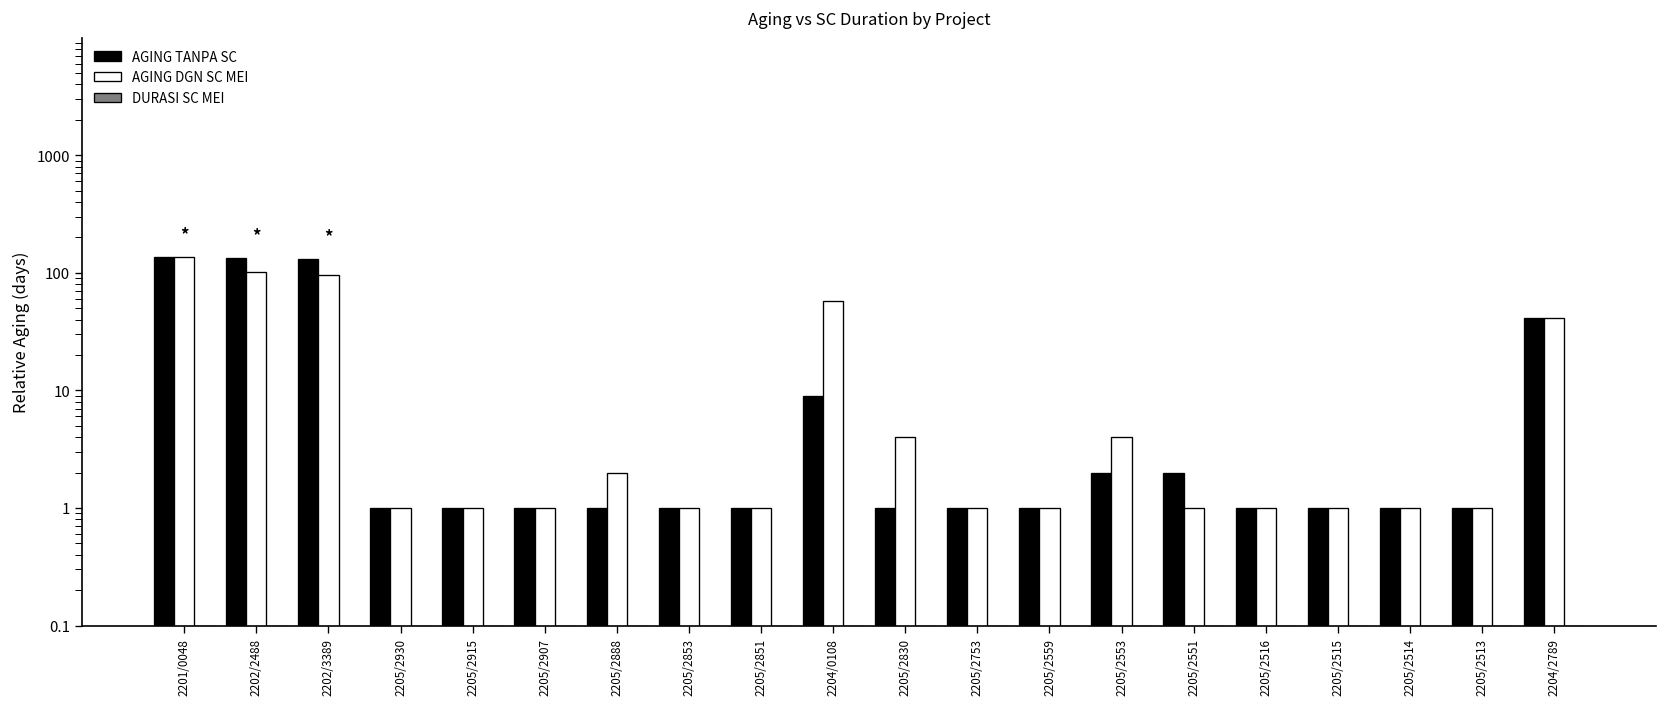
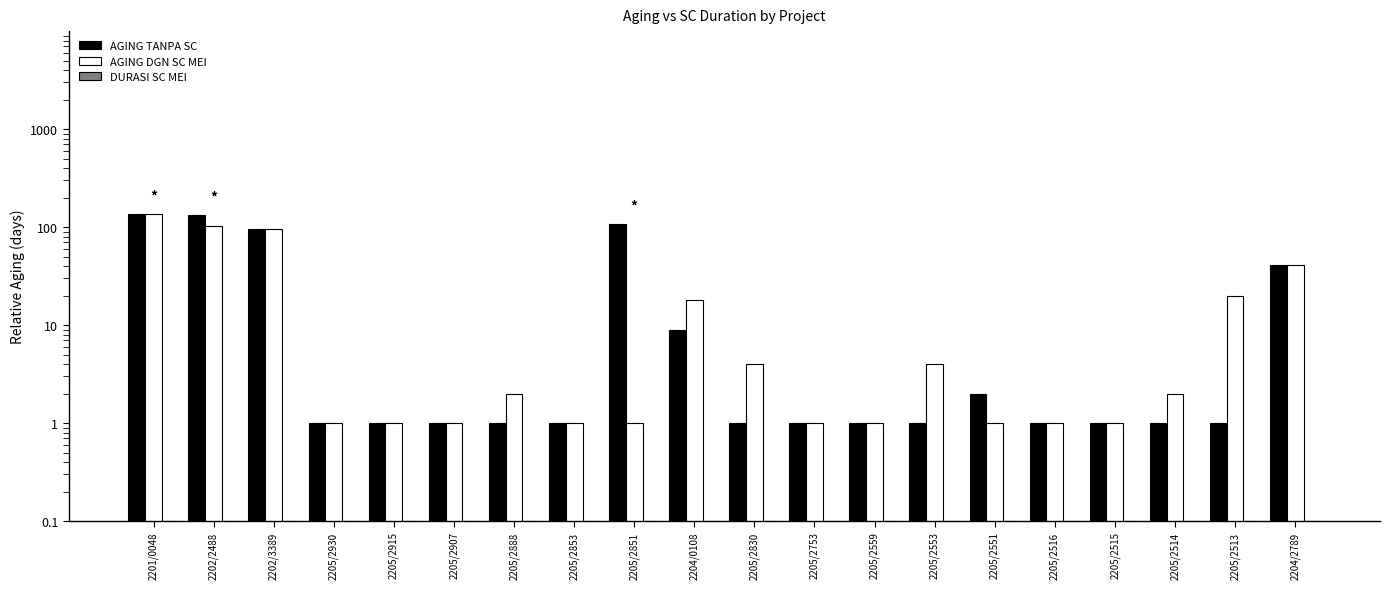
  {
    "AGING TANPA SC": {
      "2201/0048": 140,
      "2202/2488": 130,
-     "2202/3389": 130,
+     "2202/3389": 100,
      "2205/2930": 1,
      "2205/2915": 1,
      "2205/2907": 1,
      "2205/2888": 1,
      "2205/2853": 1,
-     "2205/2851": 1,
+     "2205/2851": 110,
      "2204/0108": 9,
      "2205/2830": 1,
      "2205/2753": 1,
      "2205/2559": 1,
-     "2205/2553": 2,
+     "2205/2553": 1,
      "2205/2551": 2,
      "2205/2516": 1,
      "2205/2515": 1,
      "2205/2514": 1,
      "2205/2513": 1,
      "2204/2789": 41
    },
    "AGING DGN SC MEI": {
      "2201/0048": 140,
      "2202/2488": 100,
      "2202/3389": 100,
      "2205/2930": 1,
      "2205/2915": 1,
      "2205/2907": 1,
      "2205/2888": 2,
      "2205/2853": 1,
      "2205/2851": 1,
-     "2204/0108": 60,
+     "2204/0108": 18,
      "2205/2830": 4,
      "2205/2753": 1,
      "2205/2559": 1,
      "2205/2553": 4,
      "2205/2551": 1,
      "2205/2516": 1,
      "2205/2515": 1,
-     "2205/2514": 1,
-     "2205/2513": 1,
+     "2205/2514": 2,
+     "2205/2513": 20,
      "2204/2789": 41
    },
    "DURASI SC MEI": {
      "2201/0048": 0.10,
      "2202/2488": 0.10,
      "2202/3389": 0.10,
      "2205/2930": 0.10,
      "2205/2915": 0.10,
      "2205/2907": 0.10,
      "2205/2888": 0.10,
      "2205/2853": 0.10,
      "2205/2851": 0.10,
      "2204/0108": 0.10,
      "2205/2830": 0.10,
      "2205/2753": 0.10,
      "2205/2559": 0.10,
      "2205/2553": 0.10,
      "2205/2551": 0.10,
      "2205/2516": 0.10,
      "2205/2515": 0.10,
      "2205/2514": 0.10,
      "2205/2513": 0.10,
      "2204/2789": 0.10
    }
  }
